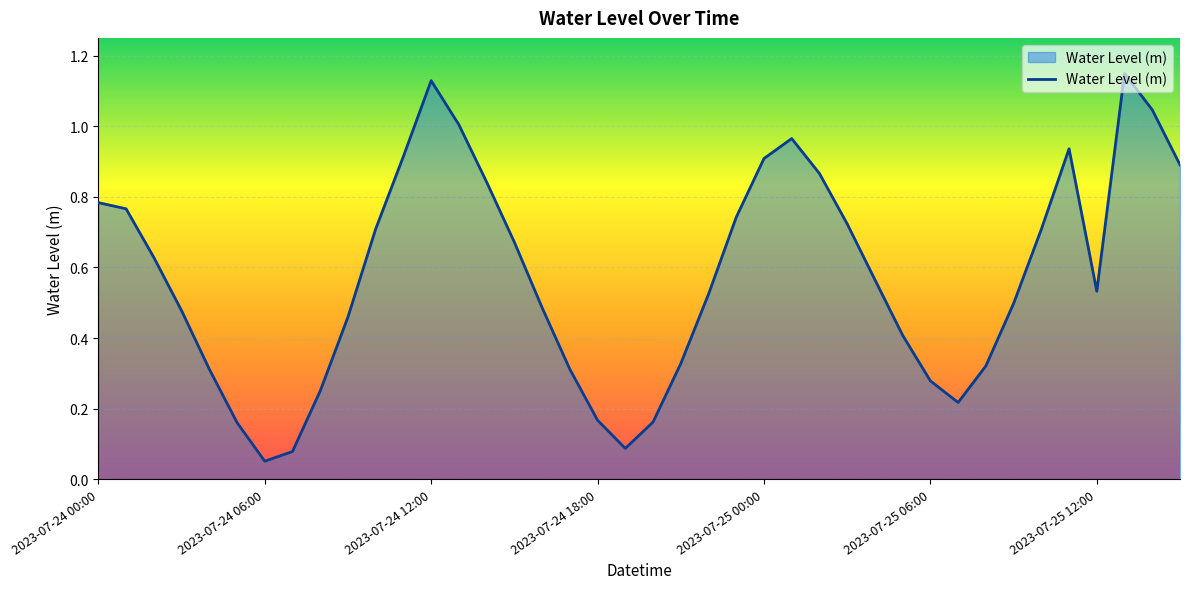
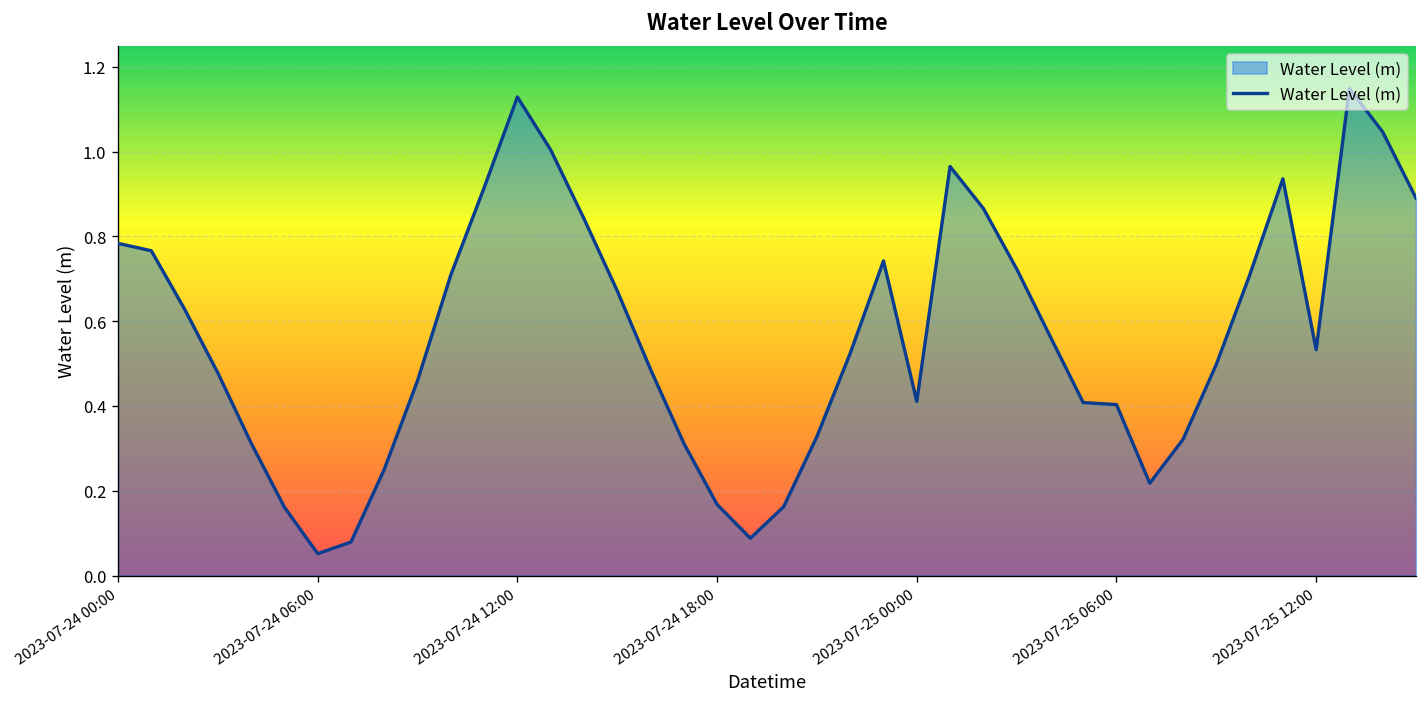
  {
    "2023-07-24 00:00": 0.78,
    "2023-07-24 06:00": 0.05,
    "2023-07-24 12:00": 1.13,
    "2023-07-24 18:00": 0.17,
-   "2023-07-25 00:00": 0.91,
-   "2023-07-25 06:00": 0.28,
+   "2023-07-25 00:00": 0.41,
+   "2023-07-25 06:00": 0.40,
    "2023-07-25 12:00": 0.53
  }
